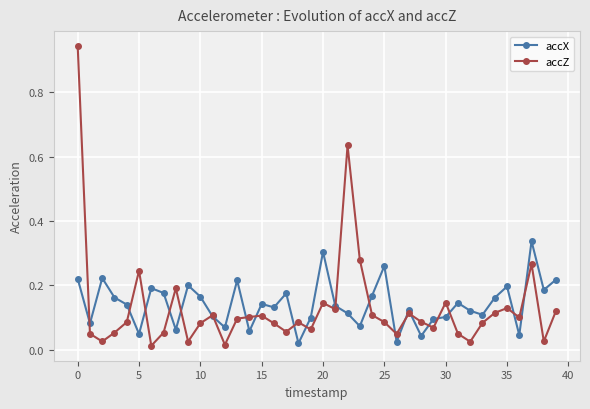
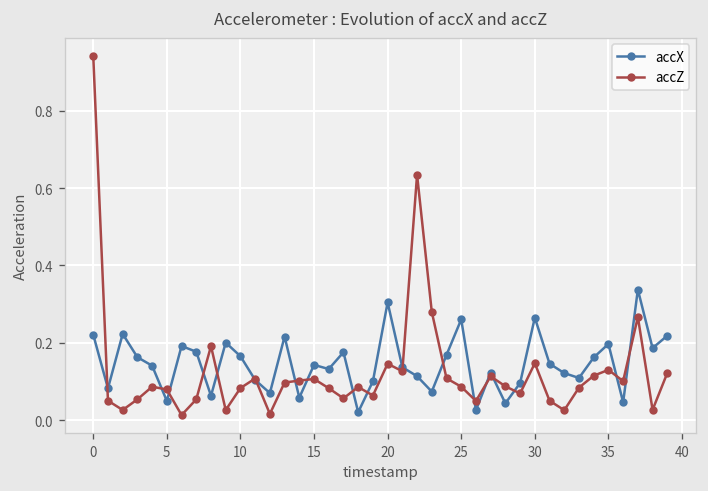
  {
    "accX": {
      "0": 0.22,
      "5": 0.05,
      "10": 0.17,
      "15": 0.14,
      "20": 0.30,
      "25": 0.26,
-     "30": 0.10,
+     "30": 0.26,
      "35": 0.20
    },
    "accZ": {
      "0": 0.94,
-     "5": 0.25,
+     "5": 0.08,
      "10": 0.08,
      "15": 0.11,
      "20": 0.15,
      "25": 0.09,
      "30": 0.15,
      "35": 0.13
    }
  }
